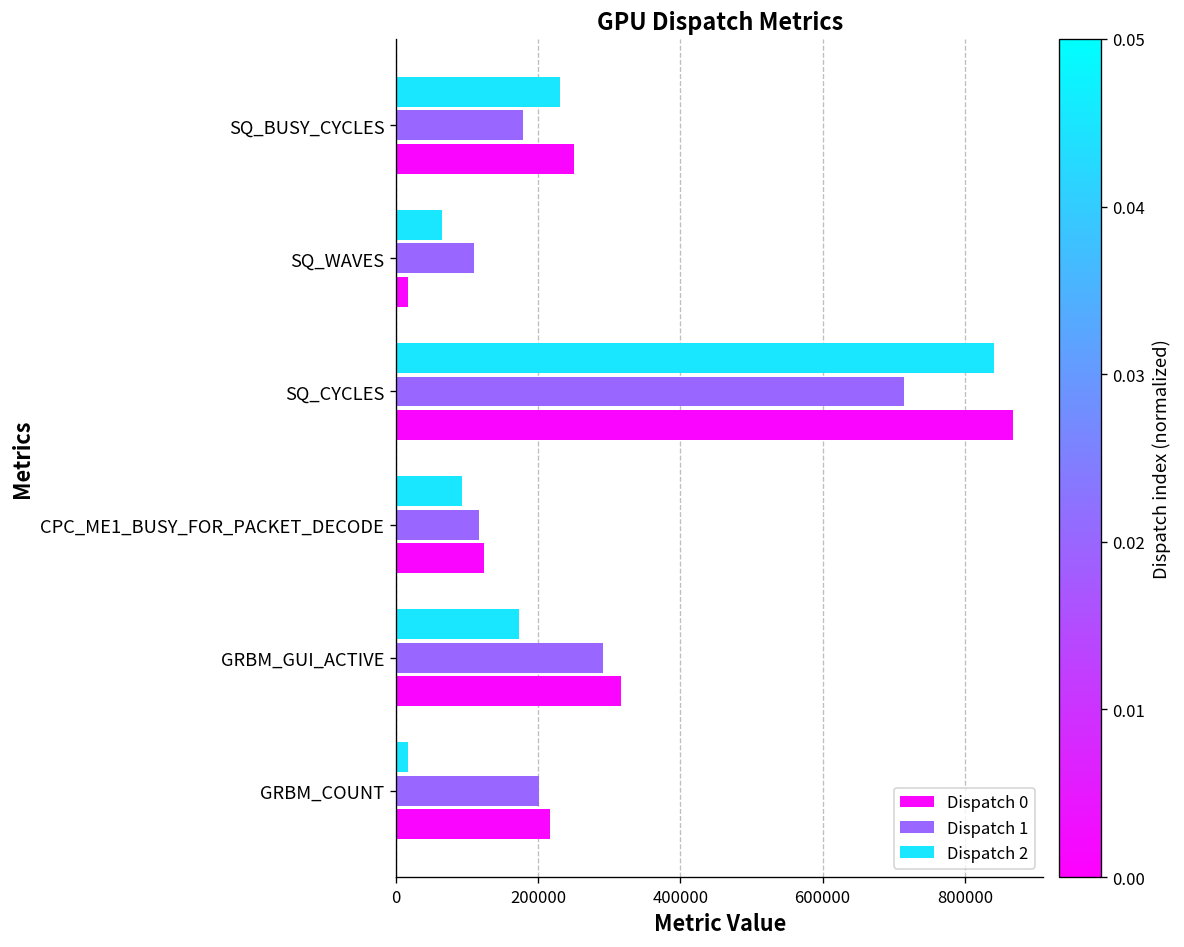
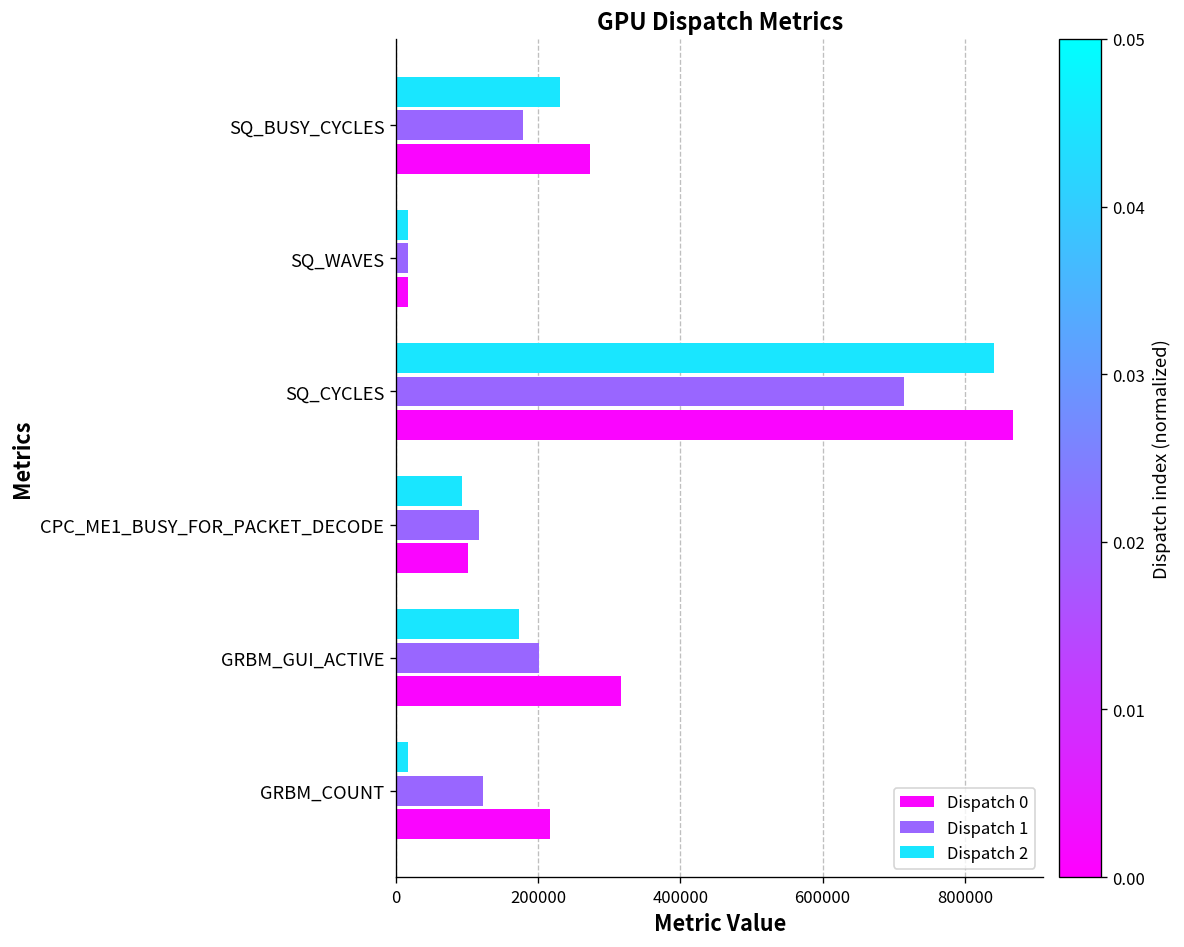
  {
    "Dispatch 0": {
-     "SQ_BUSY_CYCLES": 250000,
+     "SQ_BUSY_CYCLES": 270000,
      "SQ_WAVES": 20000,
      "SQ_CYCLES": 870000,
-     "CPC_ME1_BUSY_FOR_PACKET_DECODE": 120000,
+     "CPC_ME1_BUSY_FOR_PACKET_DECODE": 100000,
      "GRBM_GUI_ACTIVE": 320000,
      "GRBM_COUNT": 220000
    },
    "Dispatch 1": {
      "SQ_BUSY_CYCLES": 180000,
-     "SQ_WAVES": 110000,
+     "SQ_WAVES": 20000,
      "SQ_CYCLES": 710000,
      "CPC_ME1_BUSY_FOR_PACKET_DECODE": 120000,
-     "GRBM_GUI_ACTIVE": 290000,
-     "GRBM_COUNT": 200000
+     "GRBM_GUI_ACTIVE": 200000,
+     "GRBM_COUNT": 120000
    },
    "Dispatch 2": {
      "SQ_BUSY_CYCLES": 230000,
-     "SQ_WAVES": 70000,
+     "SQ_WAVES": 20000,
      "SQ_CYCLES": 840000,
      "CPC_ME1_BUSY_FOR_PACKET_DECODE": 90000,
      "GRBM_GUI_ACTIVE": 170000,
      "GRBM_COUNT": 20000
    }
  }
